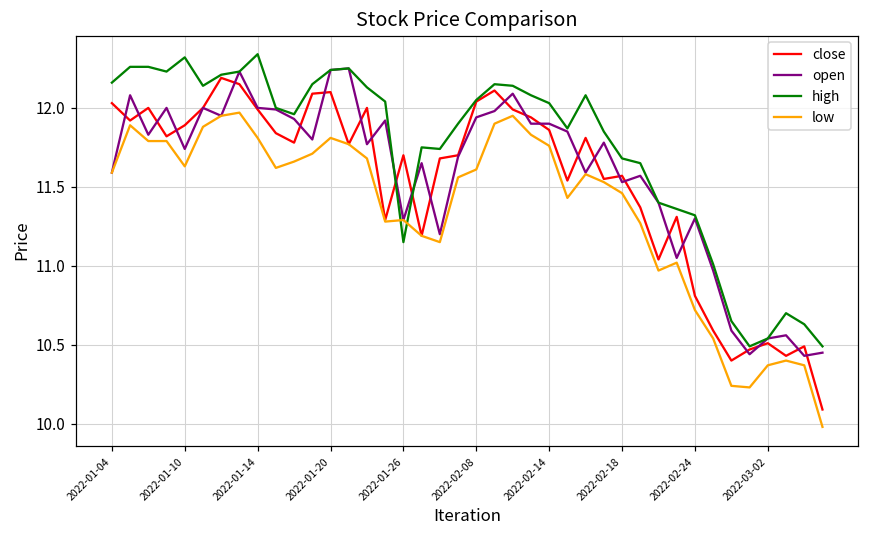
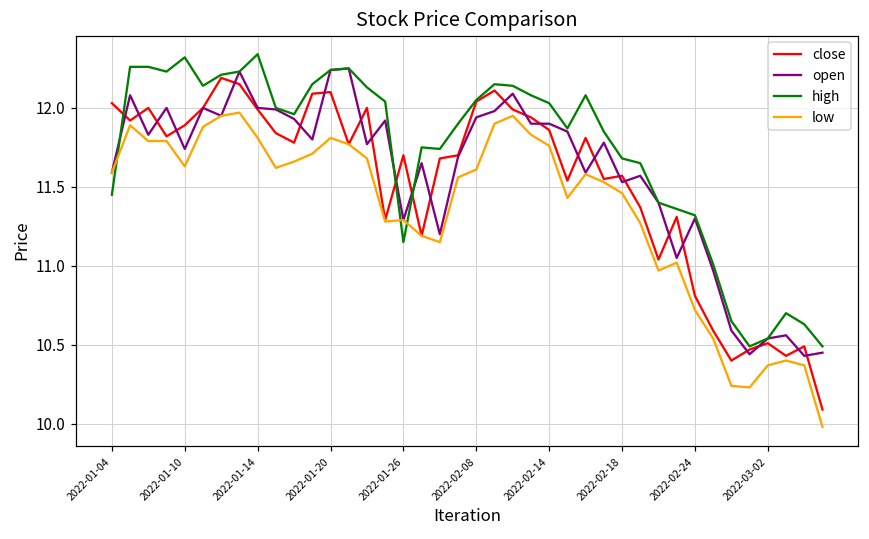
  {
    "close": {
      "2022-01-04": 12.03,
      "2022-01-10": 11.89,
      "2022-01-20": 12.10,
      "2022-01-26": 11.70,
      "2022-02-14": 11.86,
      "2022-02-18": 11.57,
      "2022-02-24": 10.81,
      "2022-03-02": 10.51
    },
    "open": {
      "2022-01-10": 11.74,
      "2022-02-08": 11.94,
      "2022-02-14": 11.90,
      "2022-02-18": 11.53,
      "2022-02-24": 11.30
    },
    "high": {
-     "2022-01-04": 12.16,
+     "2022-01-04": 11.45,
      "2022-01-10": 12.32,
      "2022-01-14": 12.34,
      "2022-01-26": 11.15,
      "2022-02-14": 12.03,
      "2022-02-18": 11.68,
      "2022-02-24": 11.32
    },
    "low": {
      "2022-01-10": 11.63,
      "2022-01-14": 11.81,
      "2022-01-20": 11.81,
      "2022-02-08": 11.61,
      "2022-02-14": 11.76,
      "2022-02-18": 11.46,
      "2022-02-24": 10.72,
      "2022-03-02": 10.37
    }
  }
